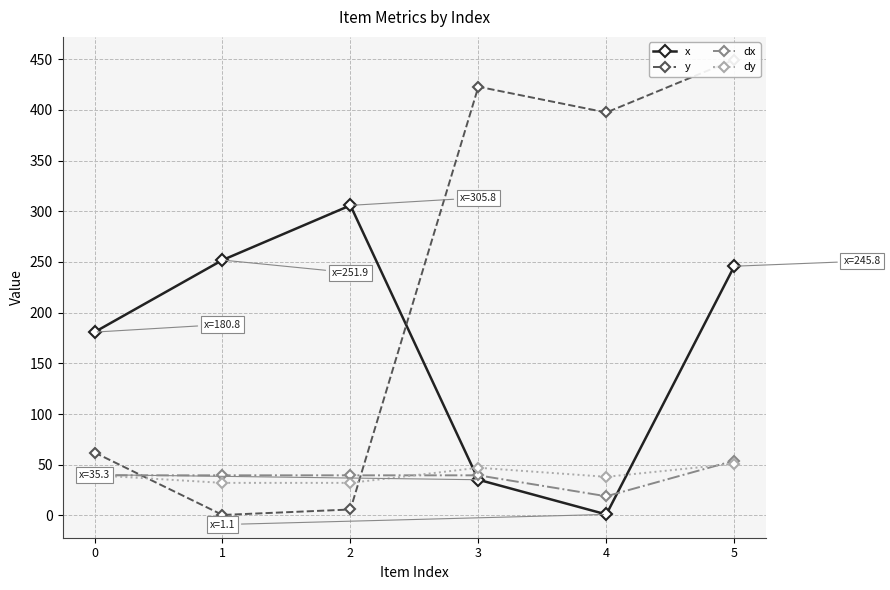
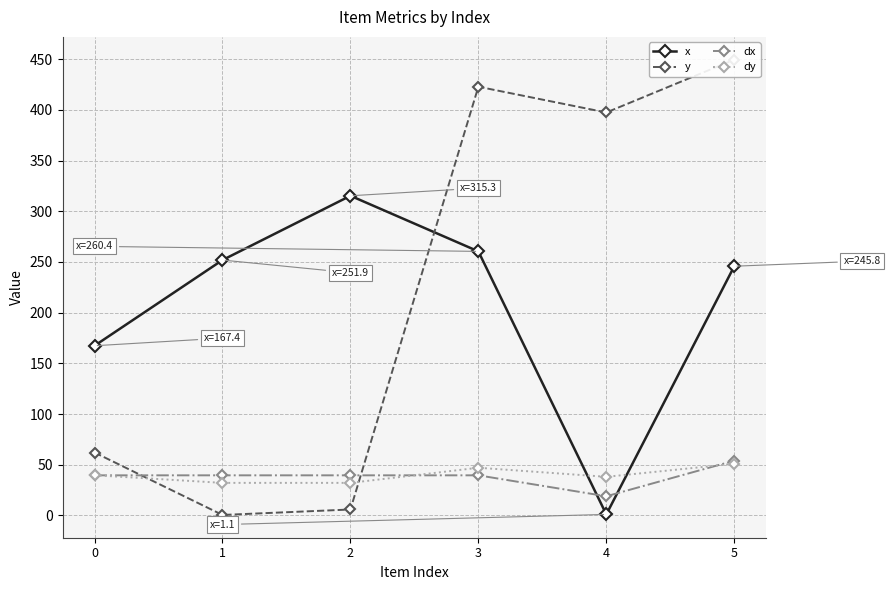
  {
    "x": {
-     "0": 180.8,
-     "2": 305.8,
-     "3": 35.3
+     "0": 167.4,
+     "2": 315.3,
+     "3": 260.4
    },
    "y": {
      "0": 62,
      "2": 6,
      "3": 423,
      "4": 397
    }
  }
